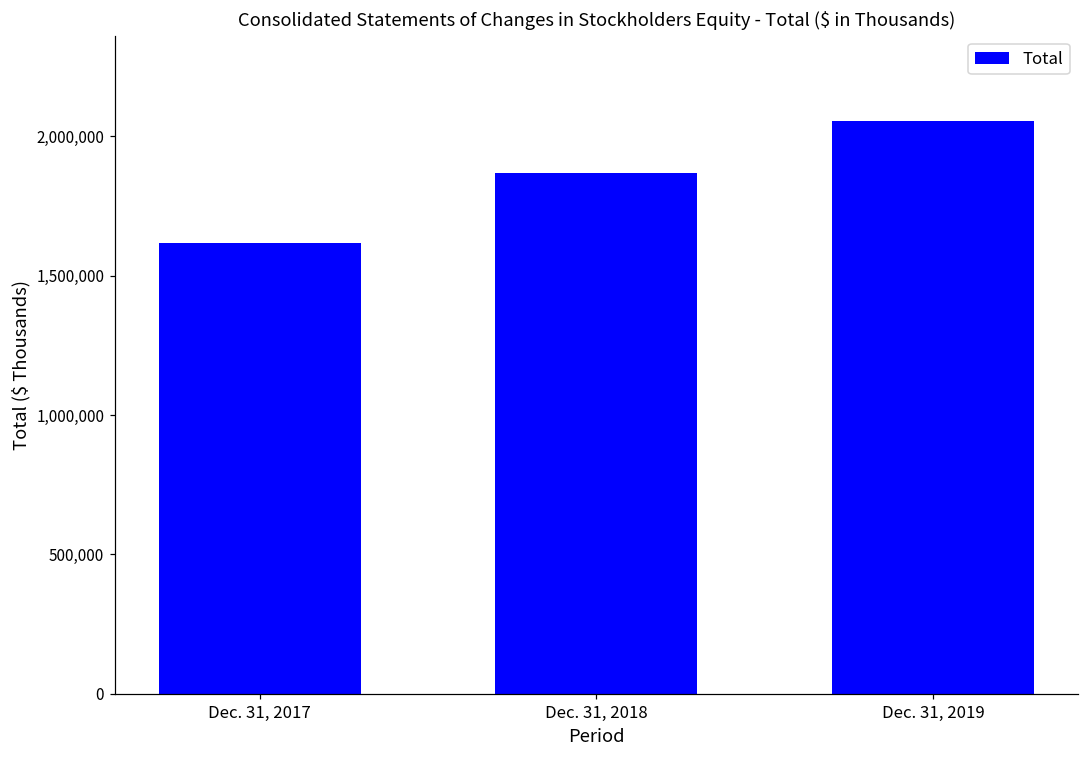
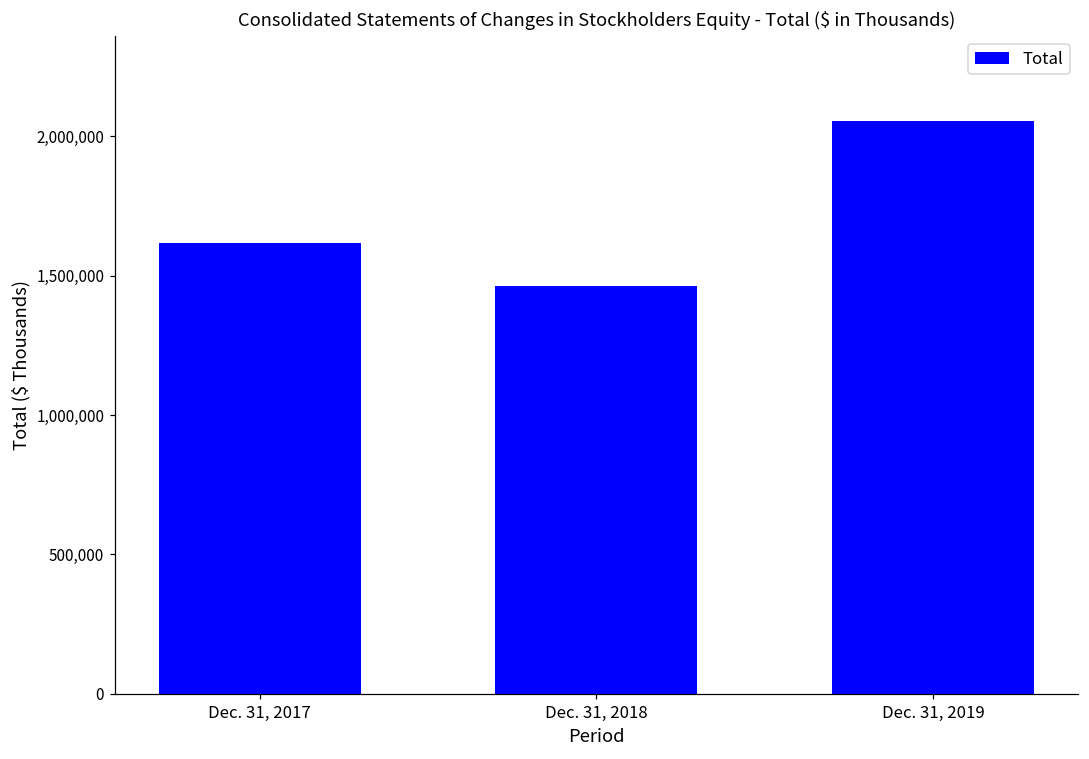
  {
    "Dec. 31, 2017": "1,620,000",
-   "Dec. 31, 2018": "1,870,000",
+   "Dec. 31, 2018": "1,460,000",
    "Dec. 31, 2019": "2,050,000"
  }
